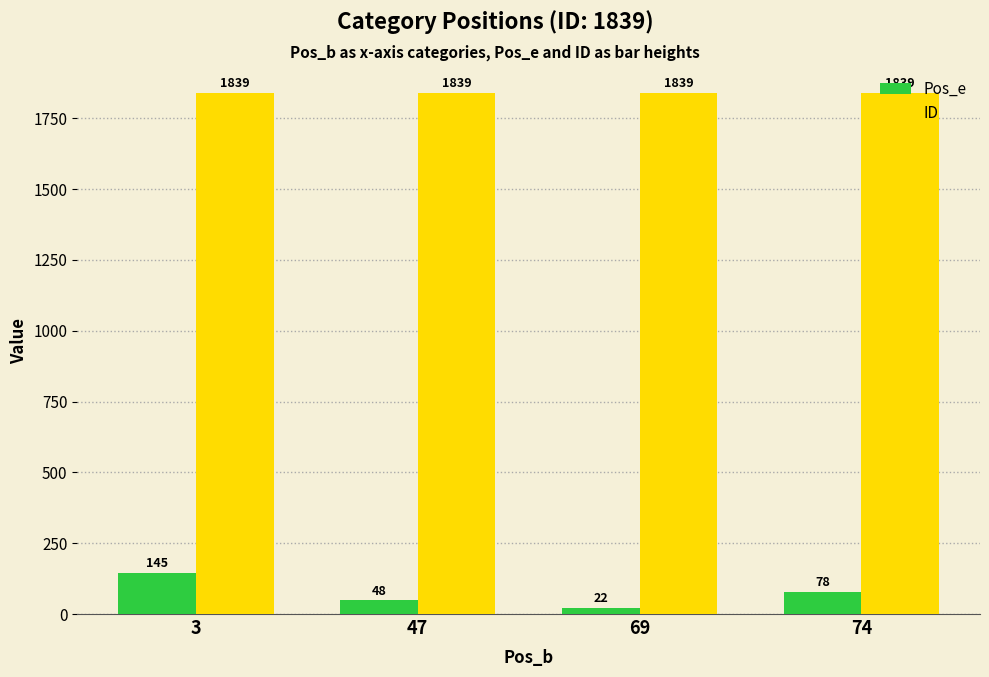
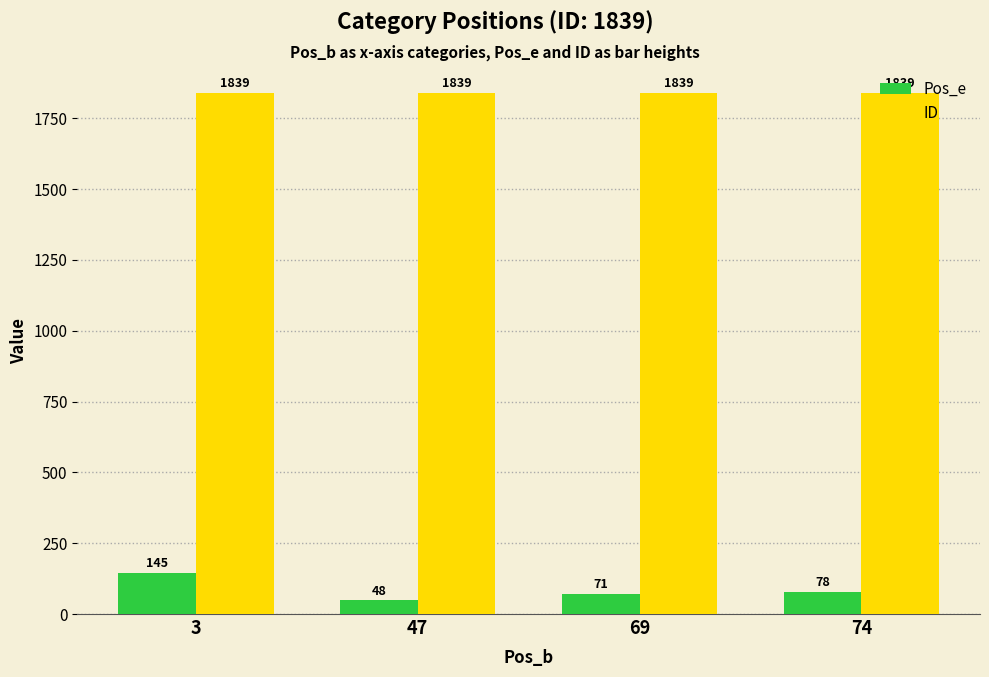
  {
    "Pos_e": {
      "3": 145,
      "47": 48,
-     "69": 22,
+     "69": 71,
      "74": 78
    },
    "ID": {
      "3": 1839,
      "47": 1839,
      "69": 1839,
      "74": 1839
    }
  }
